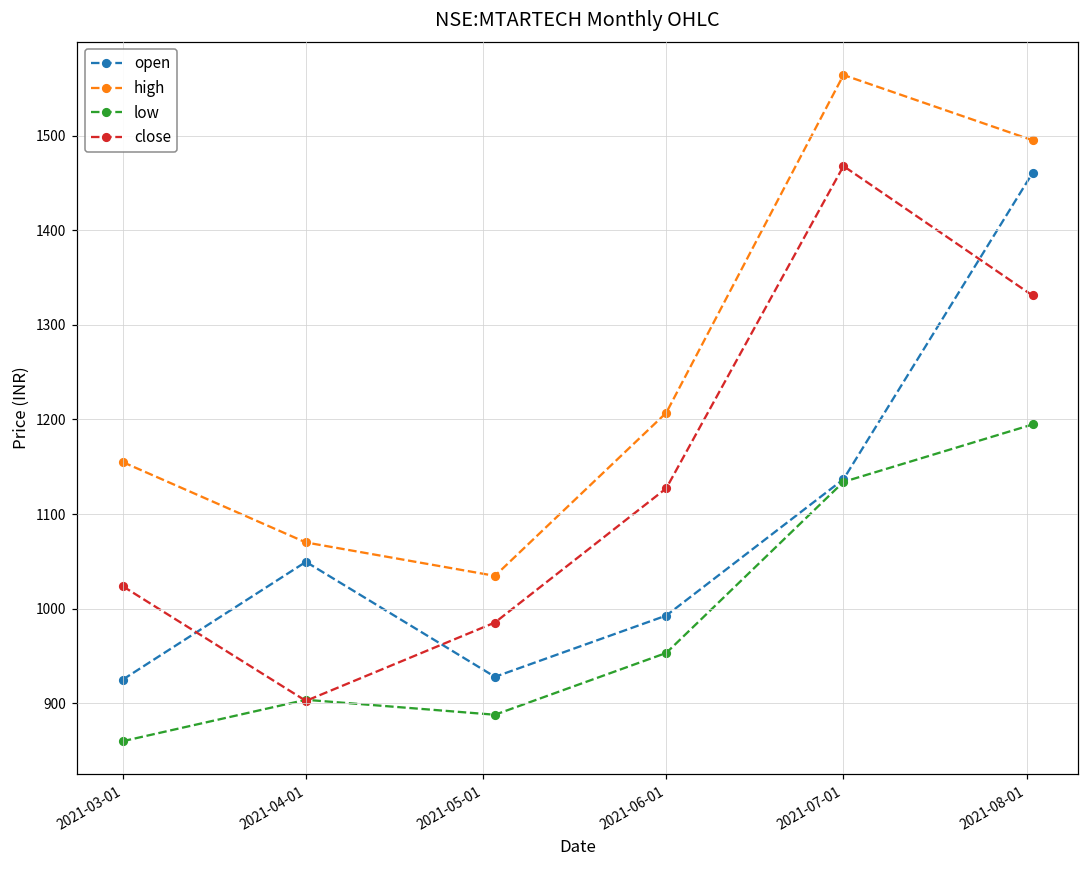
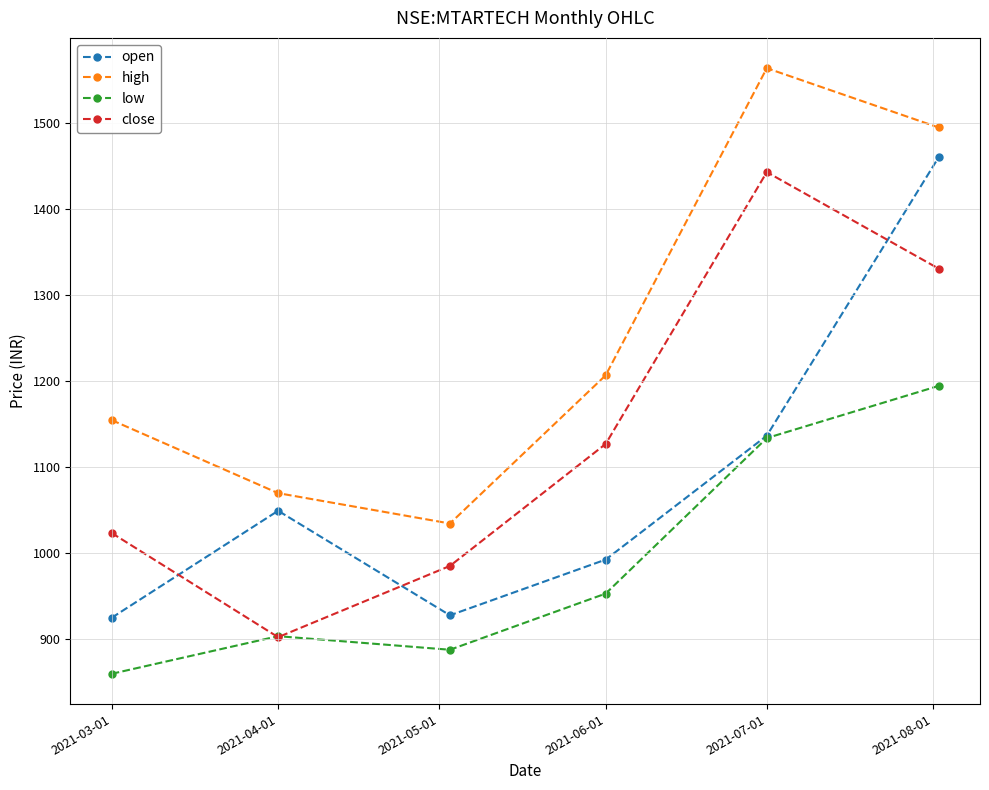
  {
    "open": {
      "2021-03-01": 930,
      "2021-04-01": 1050,
      "2021-06-01": 990
    },
    "high": {
      "2021-03-01": 1150,
      "2021-04-01": 1070,
      "2021-06-01": 1210,
      "2021-07-01": 1560
    },
    "low": {
      "2021-03-01": 860,
      "2021-06-01": 950
    },
    "close": {
      "2021-03-01": 1020,
      "2021-06-01": 1130,
-     "2021-07-01": 1470
+     "2021-07-01": 1440
    }
  }
